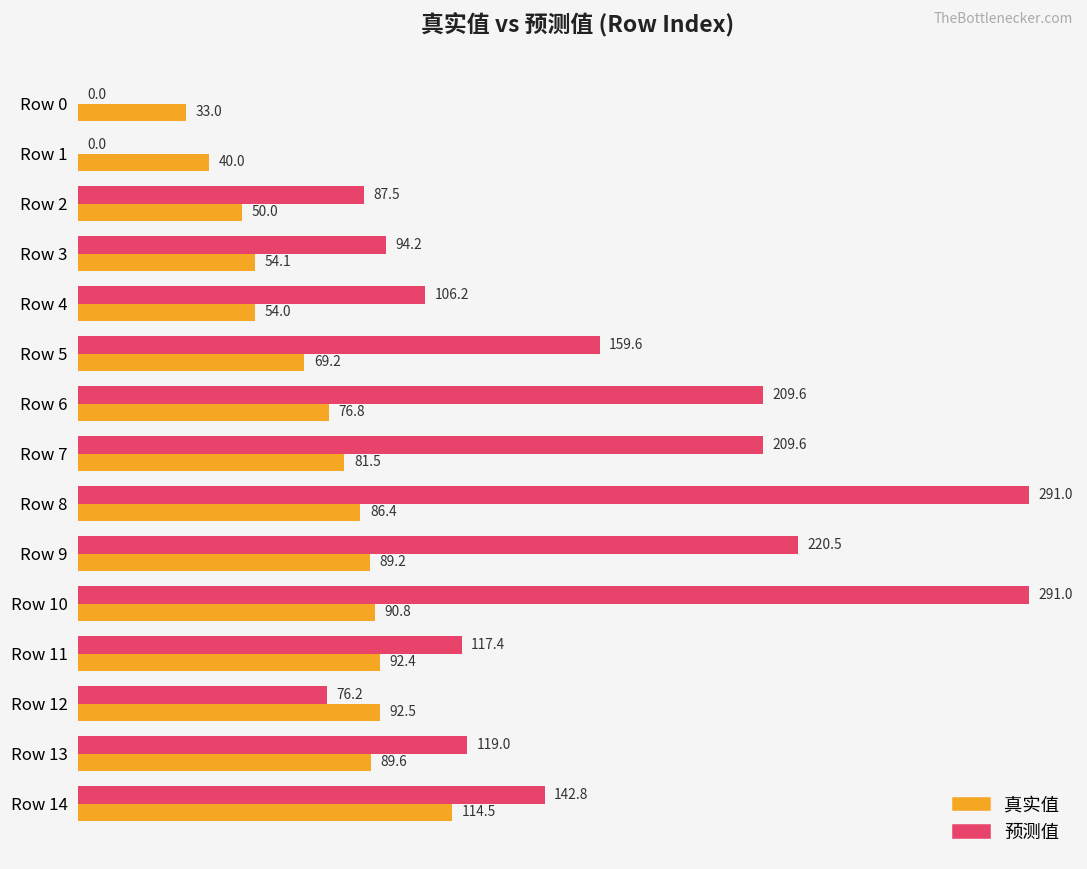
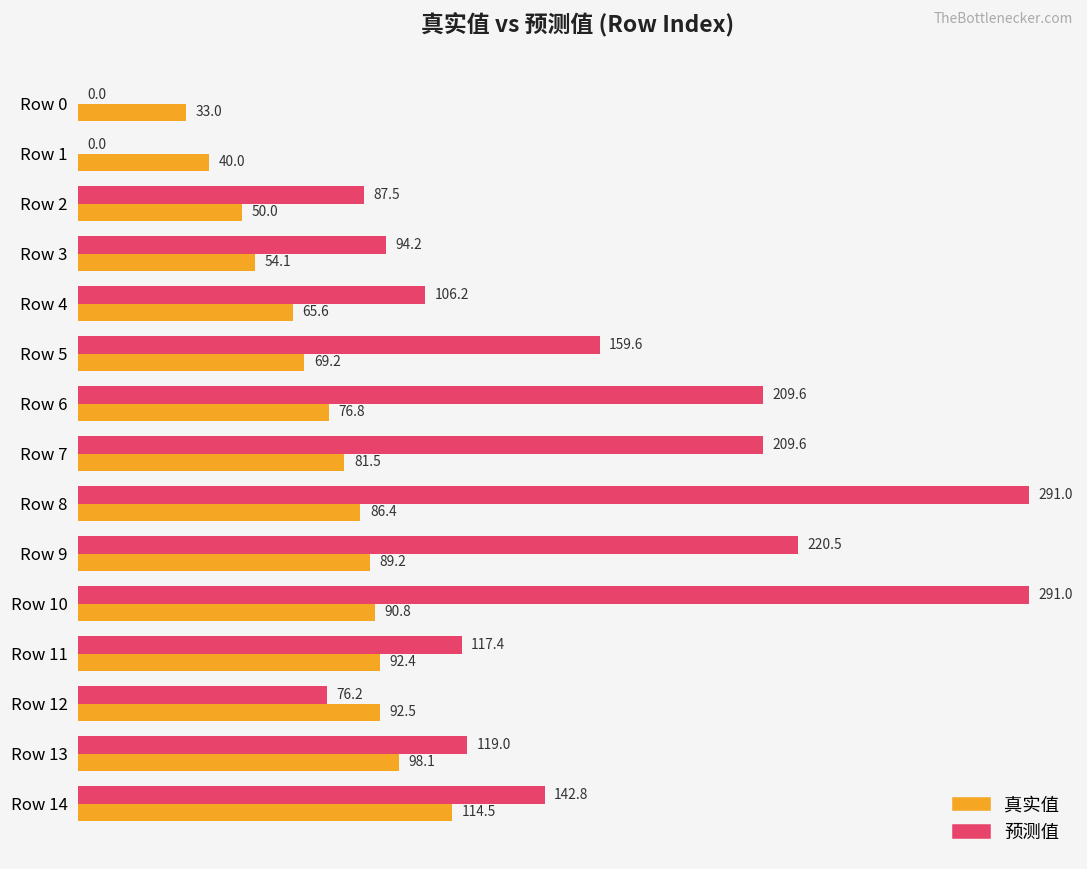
  {
    "真实值": {
      "Row 0": 33.0,
      "Row 1": 40.0,
      "Row 2": 50.0,
      "Row 3": 54.1,
-     "Row 4": 54.0,
+     "Row 4": 65.6,
      "Row 5": 69.2,
      "Row 6": 76.8,
      "Row 7": 81.5,
      "Row 8": 86.4,
      "Row 9": 89.2,
      "Row 10": 90.8,
      "Row 11": 92.4,
      "Row 12": 92.5,
-     "Row 13": 89.6,
+     "Row 13": 98.1,
      "Row 14": 114.5
    },
    "预测值": {
      "Row 0": 0.0,
      "Row 1": 0.0,
      "Row 2": 87.5,
      "Row 3": 94.2,
      "Row 4": 106.2,
      "Row 5": 159.6,
      "Row 6": 209.6,
      "Row 7": 209.6,
      "Row 8": 291.0,
      "Row 9": 220.5,
      "Row 10": 291.0,
      "Row 11": 117.4,
      "Row 12": 76.2,
      "Row 13": 119.0,
      "Row 14": 142.8
    }
  }
